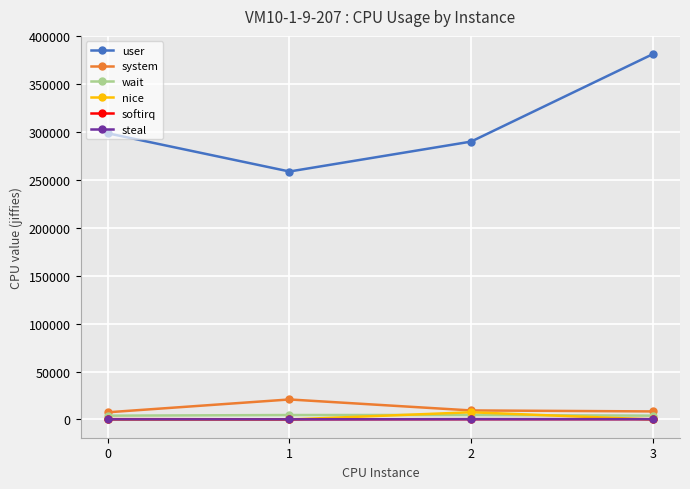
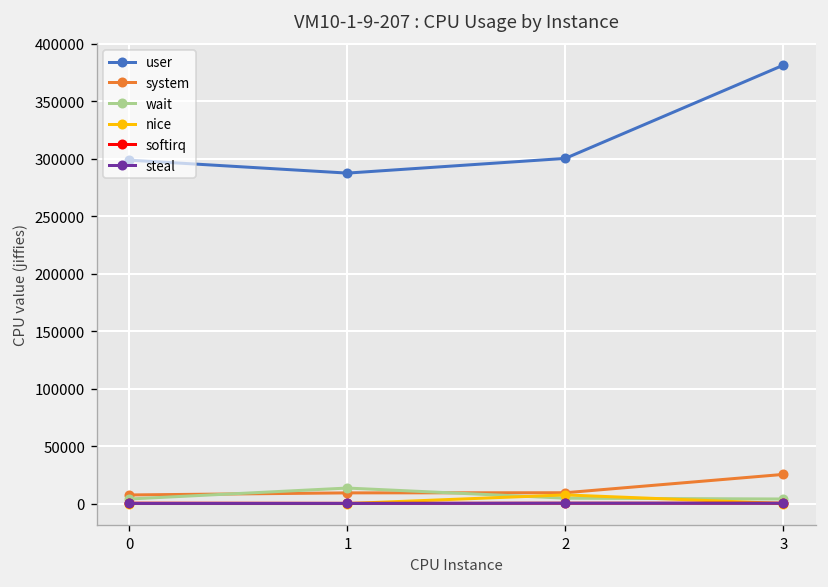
  {
    "user": {
-     "1": 260000,
-     "2": 290000,
+     "1": 290000,
+     "2": 300000,
      "3": 380000
    },
    "system": {
      "0": 10000,
-     "1": 20000,
-     "3": 10000
+     "1": 10000,
+     "3": 30000
    },
    "wait": {
      "0": 0,
-     "1": 0,
+     "1": 10000,
      "2": 0,
      "3": 0
    },
    "steal": {
      "2": 0
    }
  }
